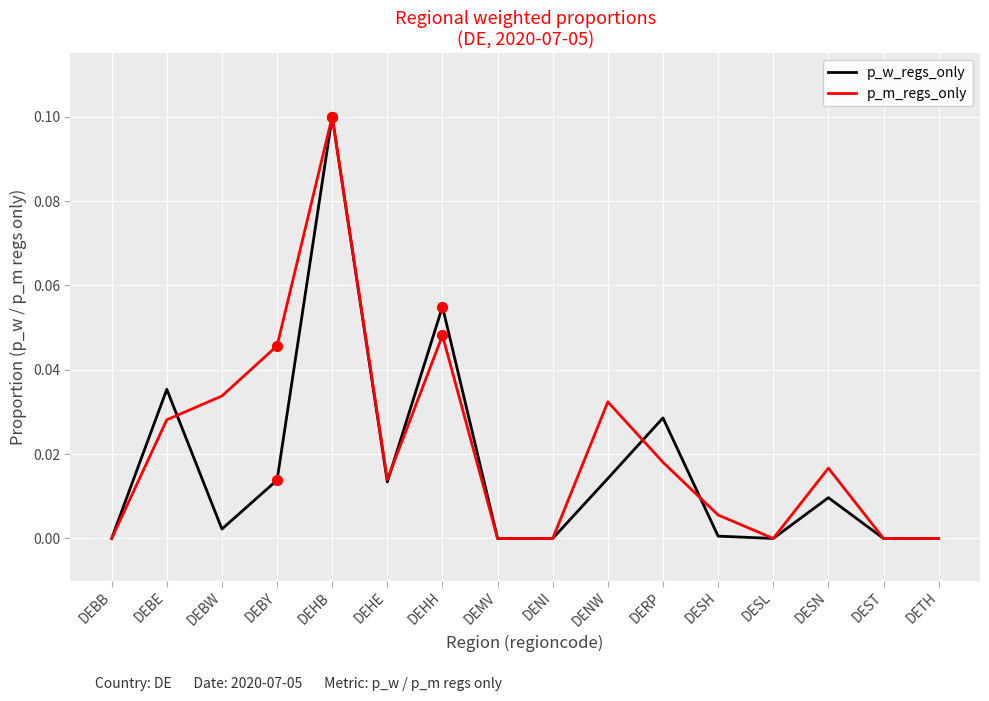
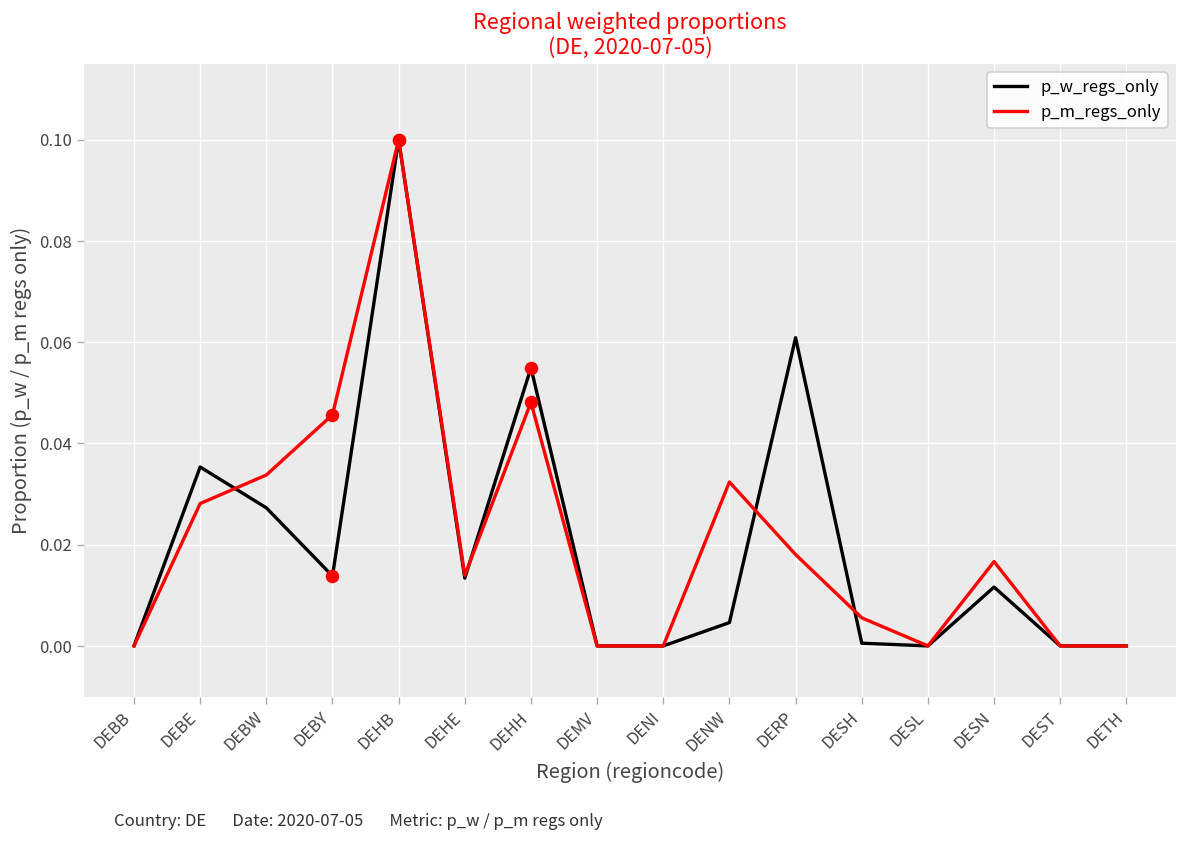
  {
    "p_w_regs_only": {
      "DEBE": 0.035,
-     "DEBW": 0.002,
-     "DENW": 0.014,
-     "DERP": 0.029,
+     "DEBW": 0.027,
+     "DENW": 0.005,
+     "DERP": 0.061,
      "DESH": 0.001,
-     "DESN": 0.010
+     "DESN": 0.012
    }
  }
